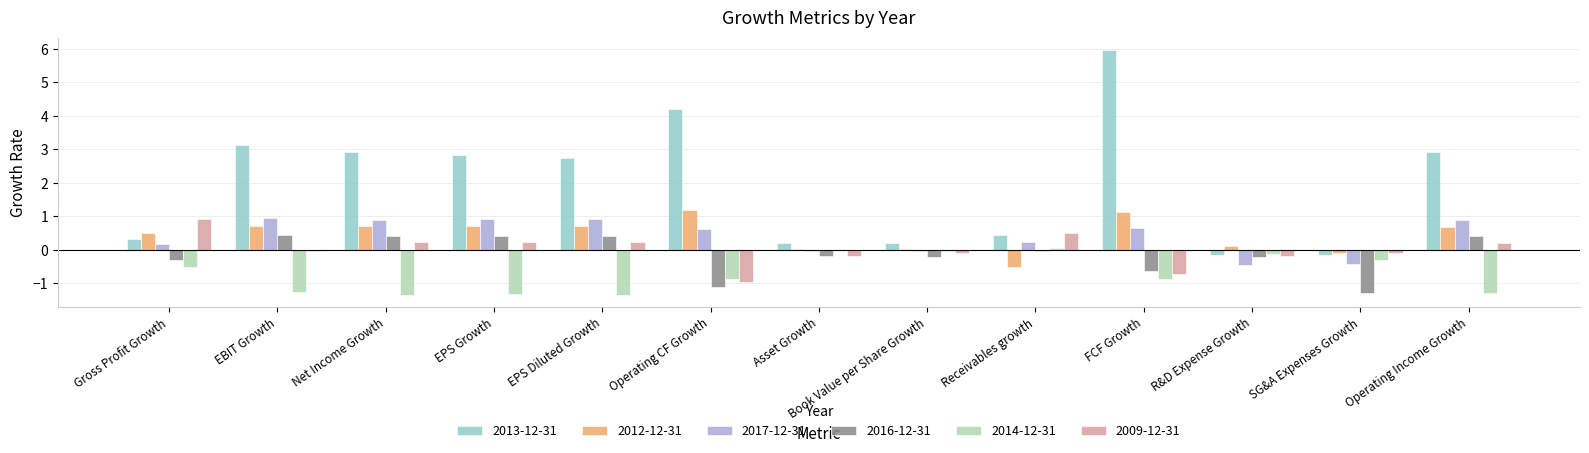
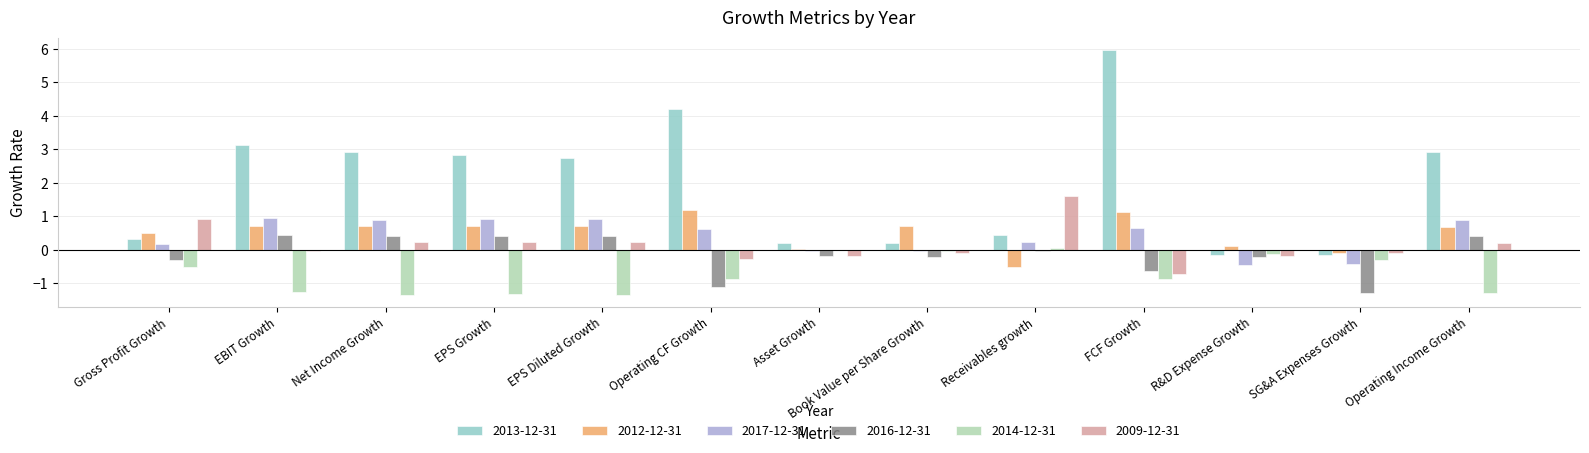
  {
    "2012-12-31": {
      "Gross Profit Growth": 0.5,
      "EBIT Growth": 0.7,
      "Net Income Growth": 0.7,
      "EPS Growth": 0.7,
      "EPS Diluted Growth": 0.7,
      "Operating CF Growth": 1.2,
-     "Book Value per Share Growth": 0.0,
+     "Book Value per Share Growth": 0.7,
      "Receivables growth": -0.5,
      "FCF Growth": 1.1,
      "R&D Expense Growth": 0.1,
      "SG&A Expenses Growth": -0.1,
      "Operating Income Growth": 0.7
    },
    "2016-12-31": {
      "Gross Profit Growth": -0.3,
      "EBIT Growth": 0.4,
      "Net Income Growth": 0.4,
      "EPS Growth": 0.4,
      "EPS Diluted Growth": 0.4,
      "Operating CF Growth": -1.1,
      "Asset Growth": -0.2,
      "Book Value per Share Growth": -0.2,
      "FCF Growth": -0.6,
      "R&D Expense Growth": -0.2,
      "SG&A Expenses Growth": -1.3,
      "Operating Income Growth": 0.4
    },
    "2009-12-31": {
      "Gross Profit Growth": 0.9,
      "Net Income Growth": 0.2,
      "EPS Growth": 0.2,
      "EPS Diluted Growth": 0.2,
-     "Operating CF Growth": -0.9,
+     "Operating CF Growth": -0.3,
      "Asset Growth": -0.2,
      "Book Value per Share Growth": -0.1,
-     "Receivables growth": 0.5,
+     "Receivables growth": 1.6,
      "FCF Growth": -0.7,
      "R&D Expense Growth": -0.2,
      "SG&A Expenses Growth": -0.1,
      "Operating Income Growth": 0.2
    }
  }
